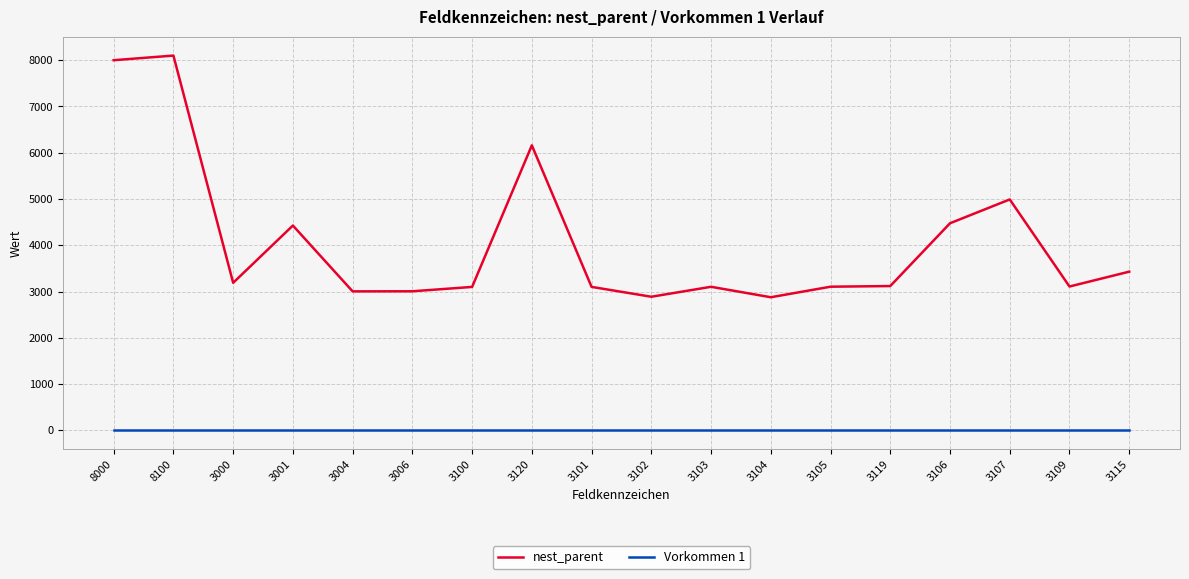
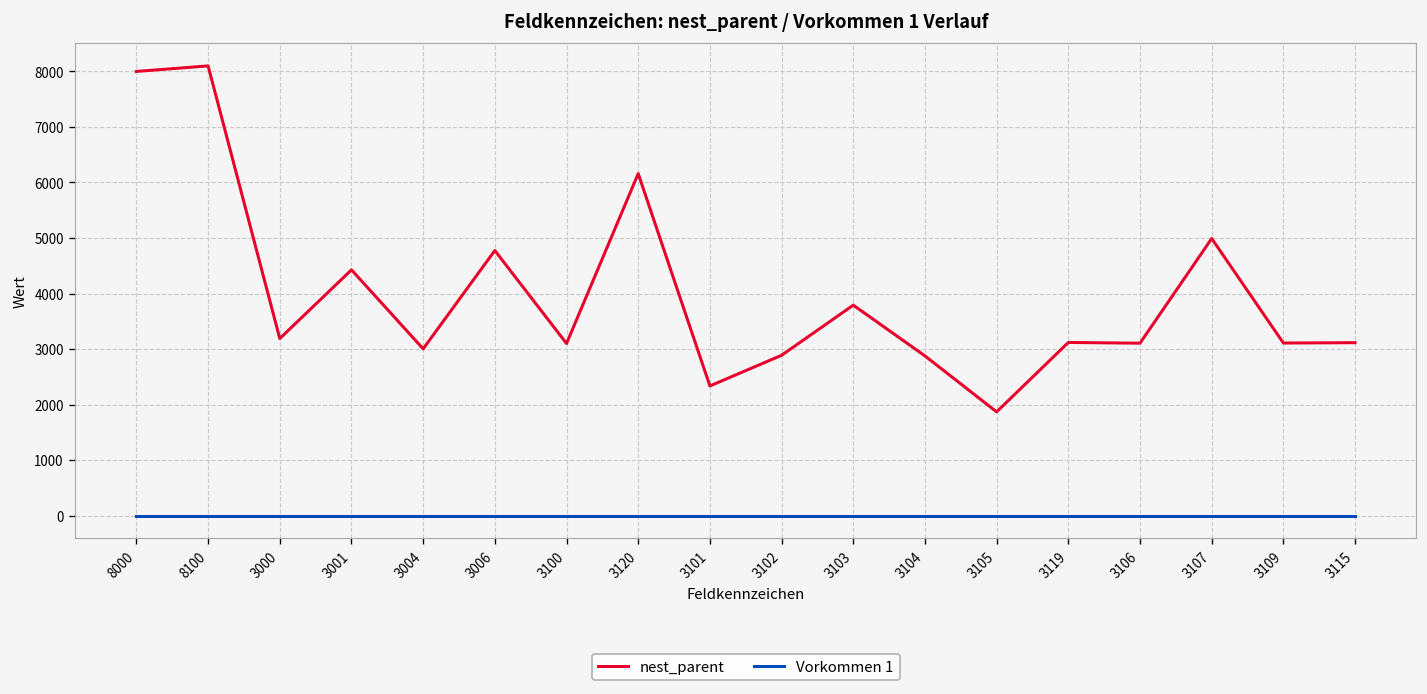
  {
    "nest_parent": {
      "8000": 8000,
      "8100": 8100,
      "3000": 3200,
      "3001": 4400,
      "3004": 3000,
-     "3006": 3000,
+     "3006": 4800,
      "3100": 3100,
      "3120": 6200,
-     "3101": 3100,
+     "3101": 2300,
      "3102": 2900,
-     "3103": 3100,
+     "3103": 3800,
      "3104": 2900,
-     "3105": 3100,
+     "3105": 1900,
      "3119": 3100,
-     "3106": 4500,
+     "3106": 3100,
      "3107": 5000,
      "3109": 3100,
-     "3115": 3400
+     "3115": 3100
    },
    "Vorkommen 1": {
      "8000": 0,
      "8100": 0,
      "3000": 0,
      "3001": 0,
      "3004": 0,
      "3006": 0,
      "3100": 0,
      "3120": 0,
      "3101": 0,
      "3102": 0,
      "3103": 0,
      "3104": 0,
      "3105": 0,
      "3119": 0,
      "3106": 0,
      "3107": 0,
      "3109": 0,
      "3115": 0
    }
  }
